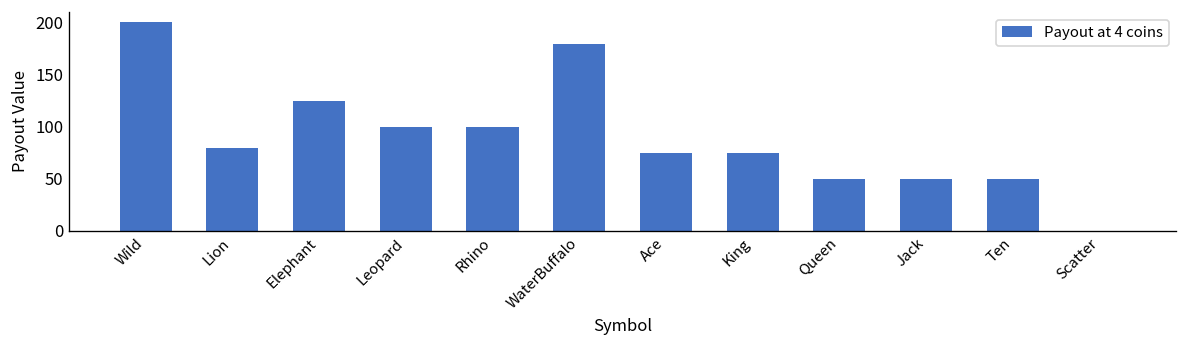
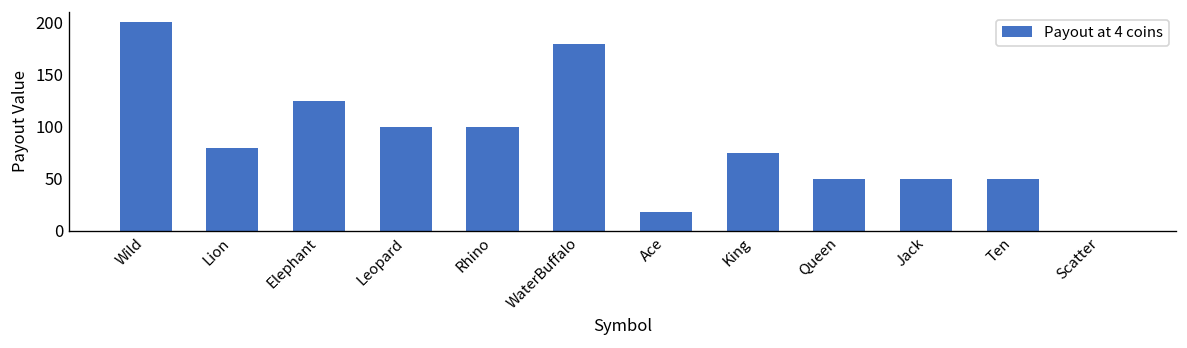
  {
    "Wild": 200,
    "Lion": 80,
    "Elephant": 130,
    "Leopard": 100,
    "Rhino": 100,
    "WaterBuffalo": 180,
-   "Ace": 80,
+   "Ace": 20,
    "King": 80,
    "Queen": 50,
    "Jack": 50,
    "Ten": 50,
    "Scatter": 0
  }
